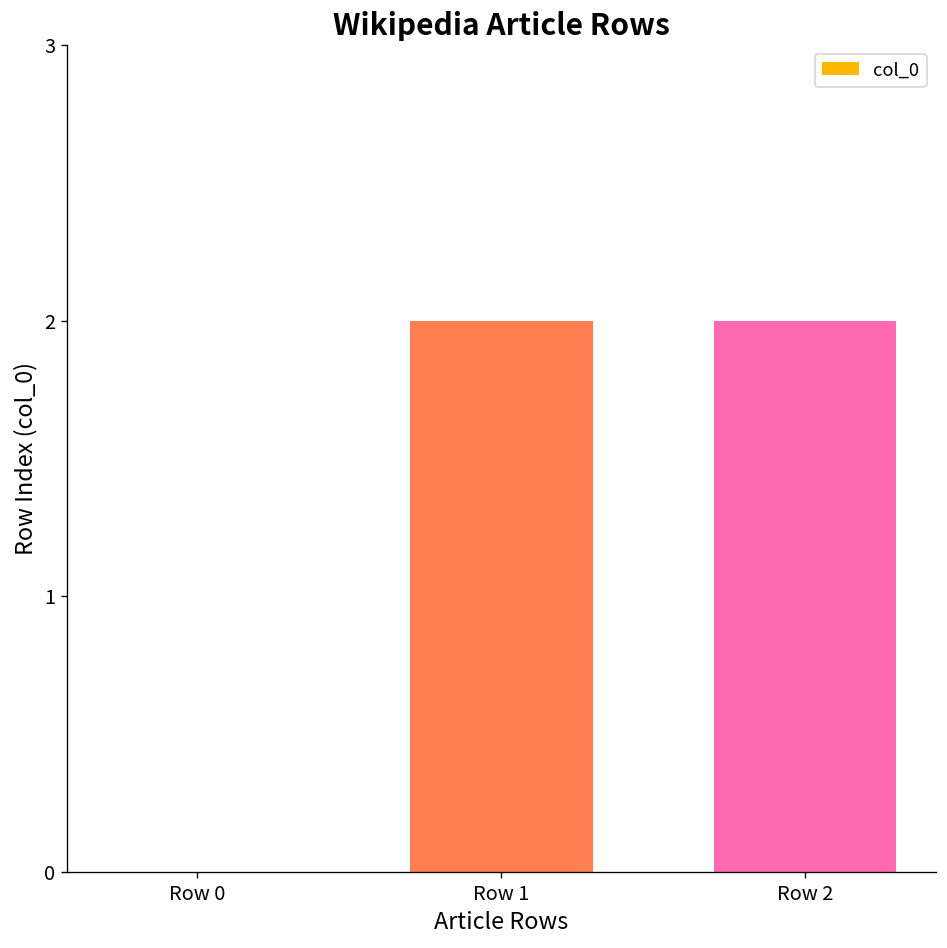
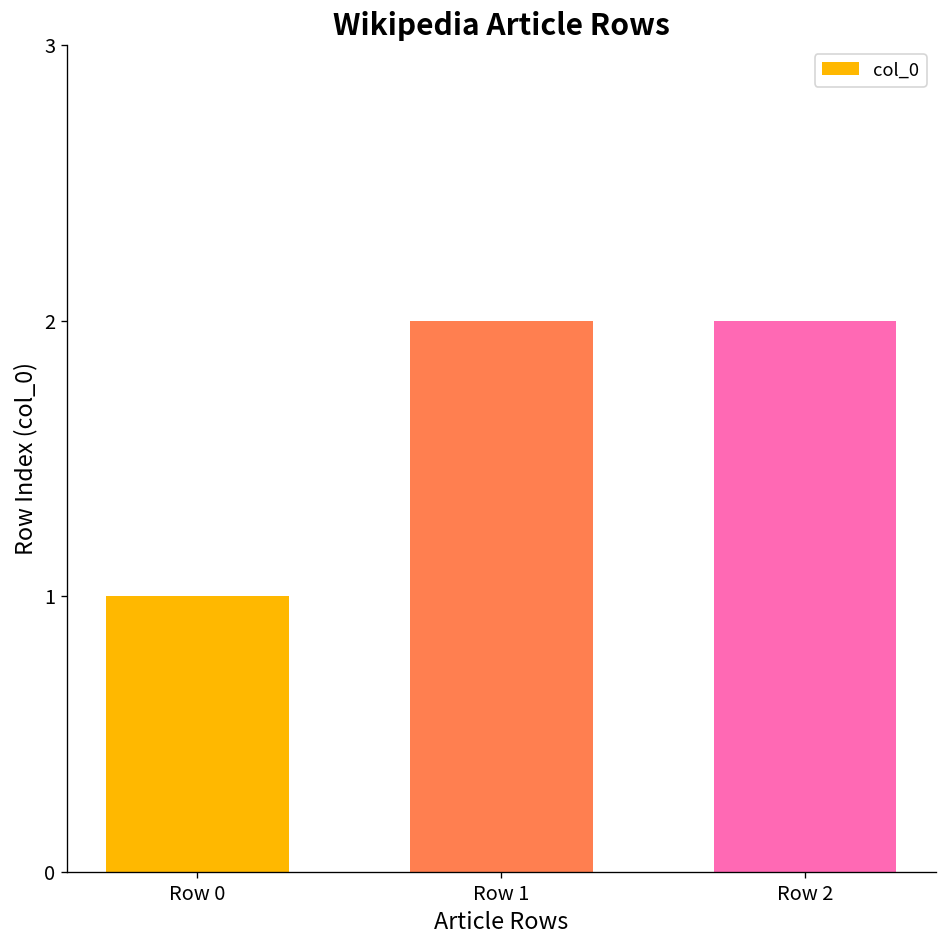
  {
-   "Row 0": 0,
+   "Row 0": 1,
    "Row 1": 2,
    "Row 2": 2
  }
